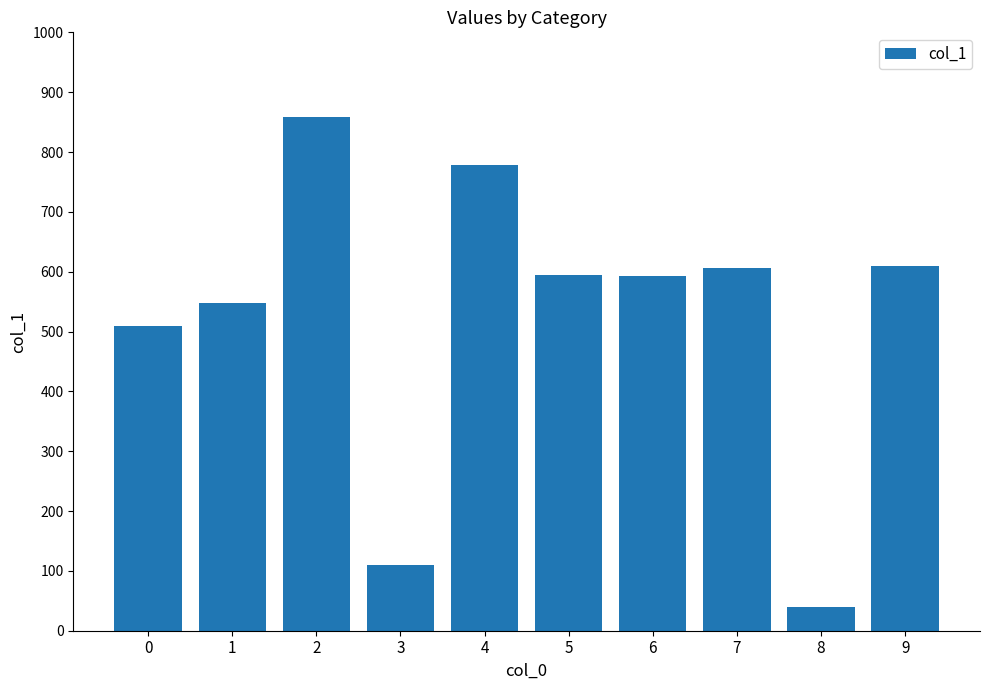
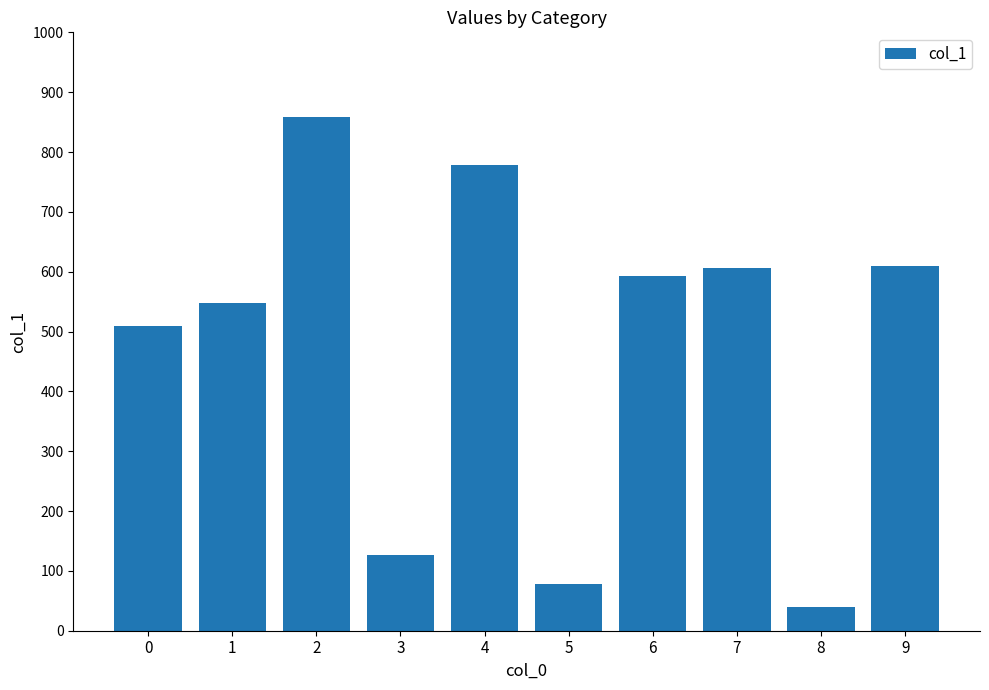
  {
    "0": 510,
    "1": 550,
    "2": 860,
-   "3": 110,
+   "3": 130,
    "4": 780,
-   "5": 600,
+   "5": 80,
    "6": 590,
    "7": 610,
    "8": 40,
    "9": 610
  }
